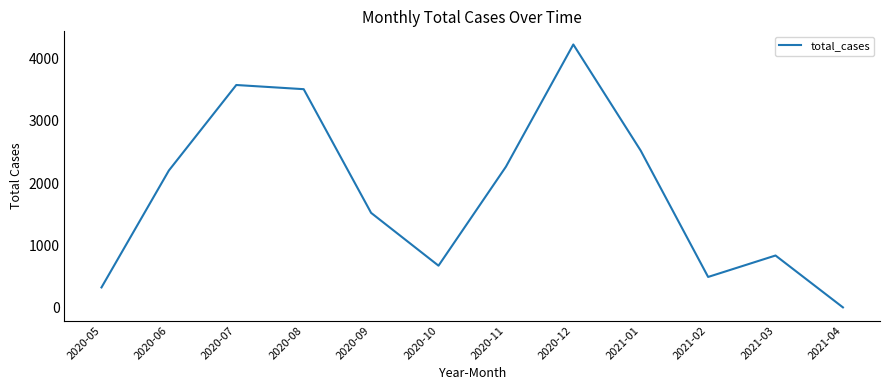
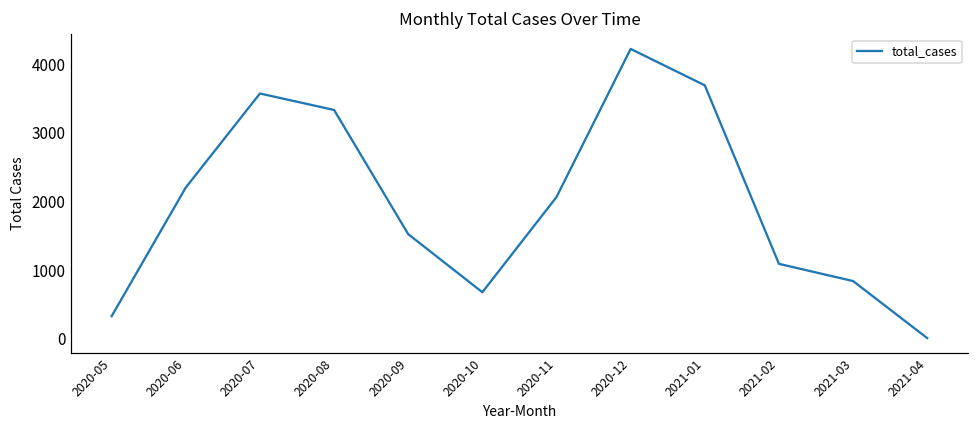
  {
    "2020-05": 300,
    "2020-06": 2200,
    "2020-07": 3600,
-   "2020-08": 3500,
+   "2020-08": 3300,
    "2020-09": 1500,
    "2020-10": 700,
-   "2020-11": 2300,
+   "2020-11": 2100,
    "2020-12": 4200,
-   "2021-01": 2500,
-   "2021-02": 500,
+   "2021-01": 3700,
+   "2021-02": 1100,
    "2021-03": 800,
    "2021-04": 0
  }
